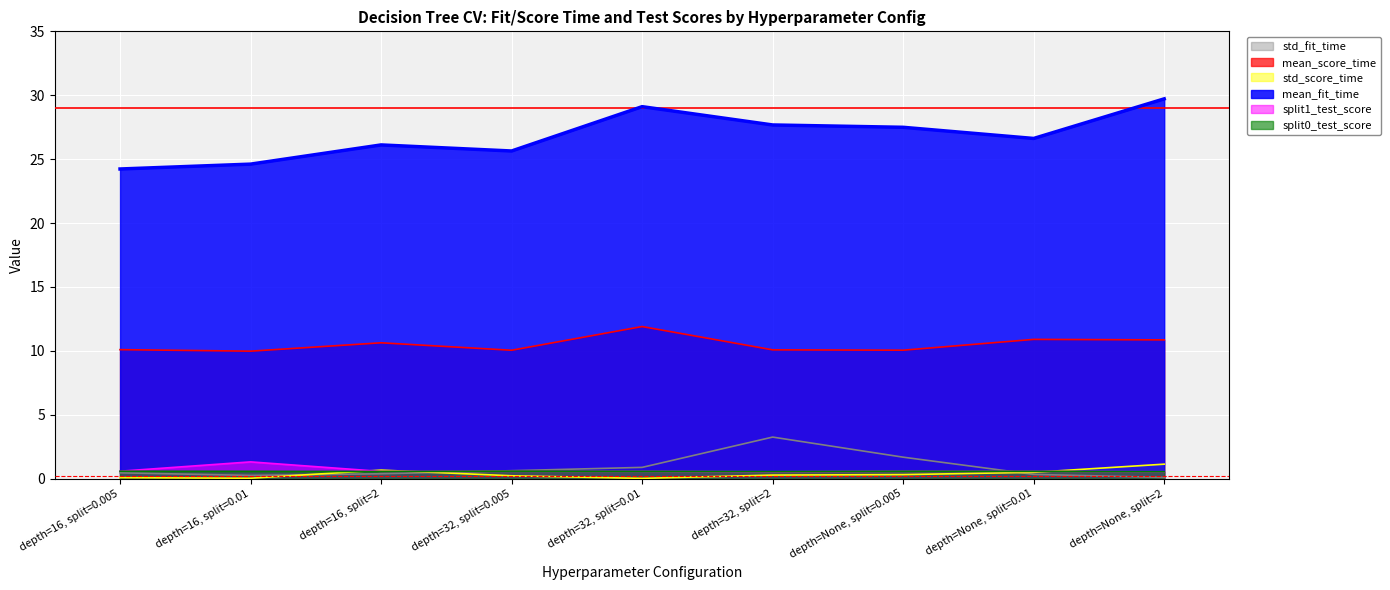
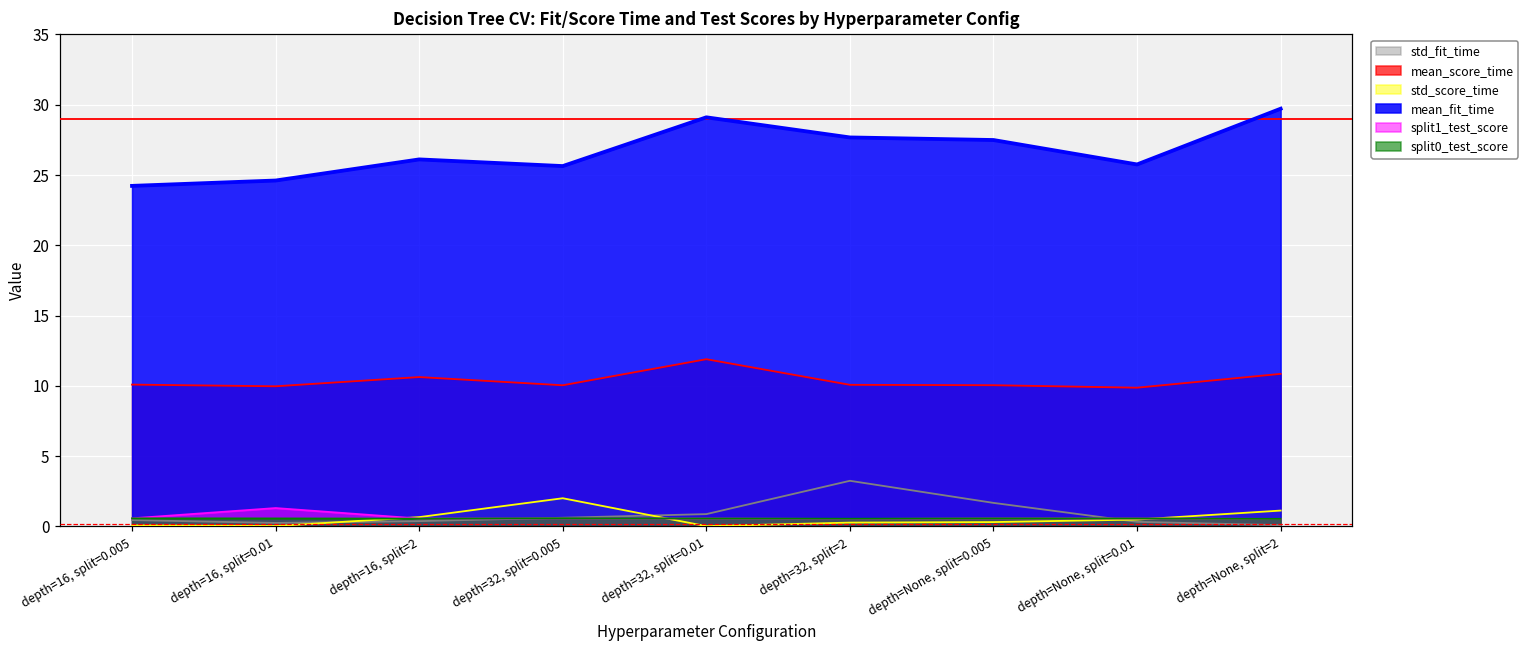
  {
    "std_fit_time": {
      "depth=16, split=0.01": 0.2,
      "depth=32, split=0.01": 0.9,
      "depth=32, split=2": 3.2,
      "depth=None, split=0.005": 1.7,
      "depth=None, split=2": 0.1
    },
    "mean_score_time": {
      "depth=16, split=0.005": 10.1,
      "depth=16, split=0.01": 10.0,
      "depth=16, split=2": 10.6,
      "depth=32, split=0.005": 10.0,
      "depth=32, split=0.01": 11.9,
      "depth=32, split=2": 10.1,
      "depth=None, split=0.005": 10.0,
-     "depth=None, split=0.01": 10.9,
+     "depth=None, split=0.01": 9.9,
      "depth=None, split=2": 10.9
    },
    "std_score_time": {
      "depth=16, split=0.005": 0.1,
      "depth=16, split=0.01": 0.0,
-     "depth=32, split=0.005": 0.2,
+     "depth=32, split=0.005": 2.0,
      "depth=32, split=0.01": 0.0,
      "depth=32, split=2": 0.3,
      "depth=None, split=0.005": 0.3,
      "depth=None, split=2": 1.1
    },
    "mean_fit_time": {
      "depth=16, split=0.005": 24.2,
      "depth=16, split=0.01": 24.6,
      "depth=16, split=2": 26.1,
      "depth=32, split=0.005": 25.6,
      "depth=32, split=0.01": 29.1,
      "depth=32, split=2": 27.7,
      "depth=None, split=0.005": 27.5,
-     "depth=None, split=0.01": 26.6,
+     "depth=None, split=0.01": 25.8,
      "depth=None, split=2": 29.7
    },
    "split1_test_score": {
      "depth=16, split=0.01": 1.3
    },
    "split0_test_score": {
      "depth=16, split=0.01": 0.6
    }
  }
